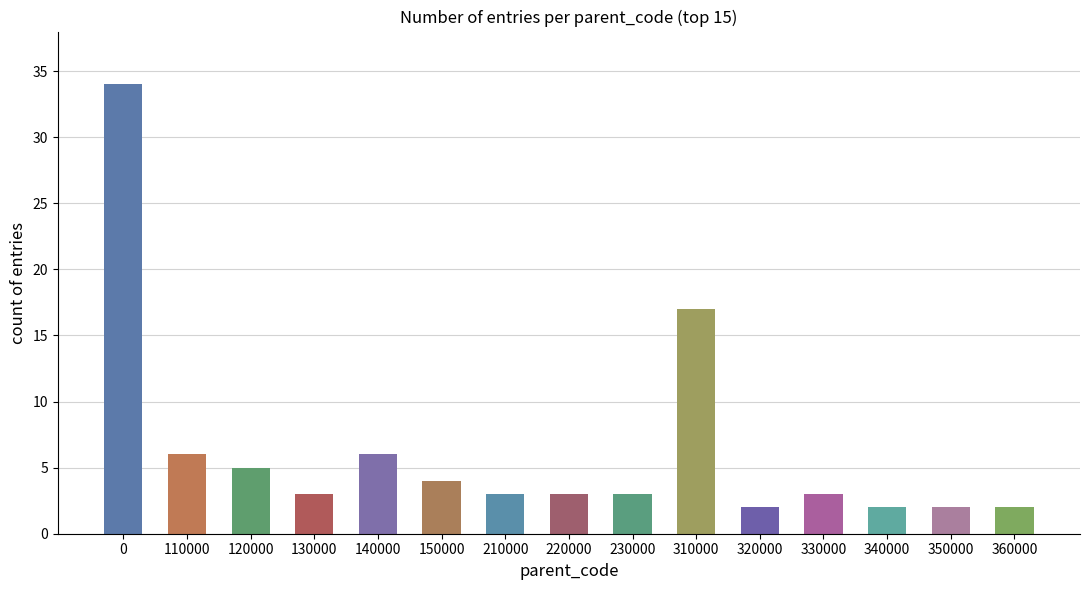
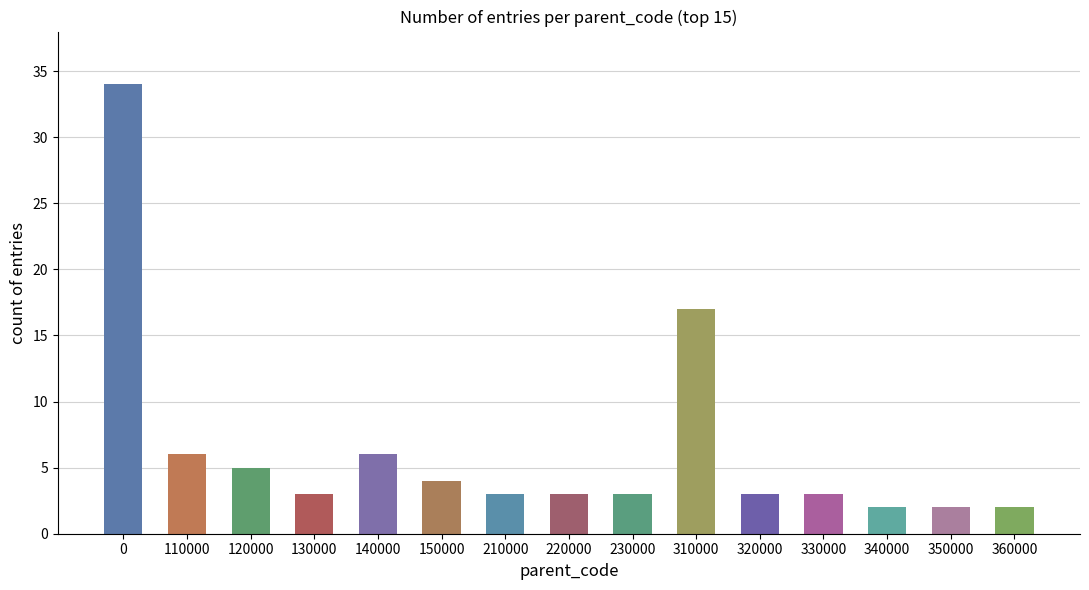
  {
    "0": 34,
    "110000": 6,
    "120000": 5,
    "130000": 3,
    "140000": 6,
    "150000": 4,
    "210000": 3,
    "220000": 3,
    "230000": 3,
    "310000": 17,
-   "320000": 2,
+   "320000": 3,
    "330000": 3,
    "340000": 2,
    "350000": 2,
    "360000": 2
  }
